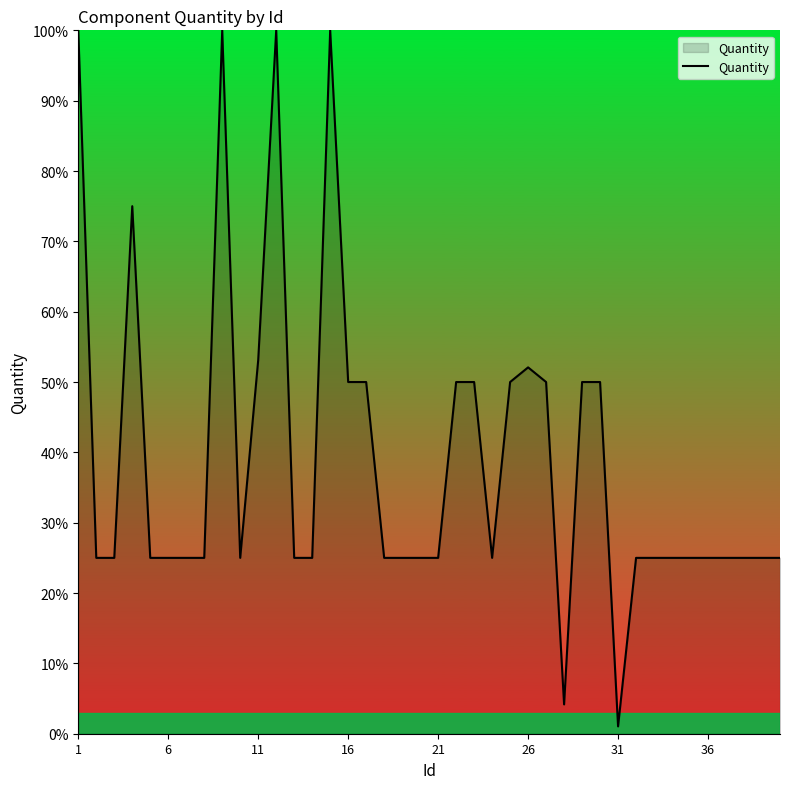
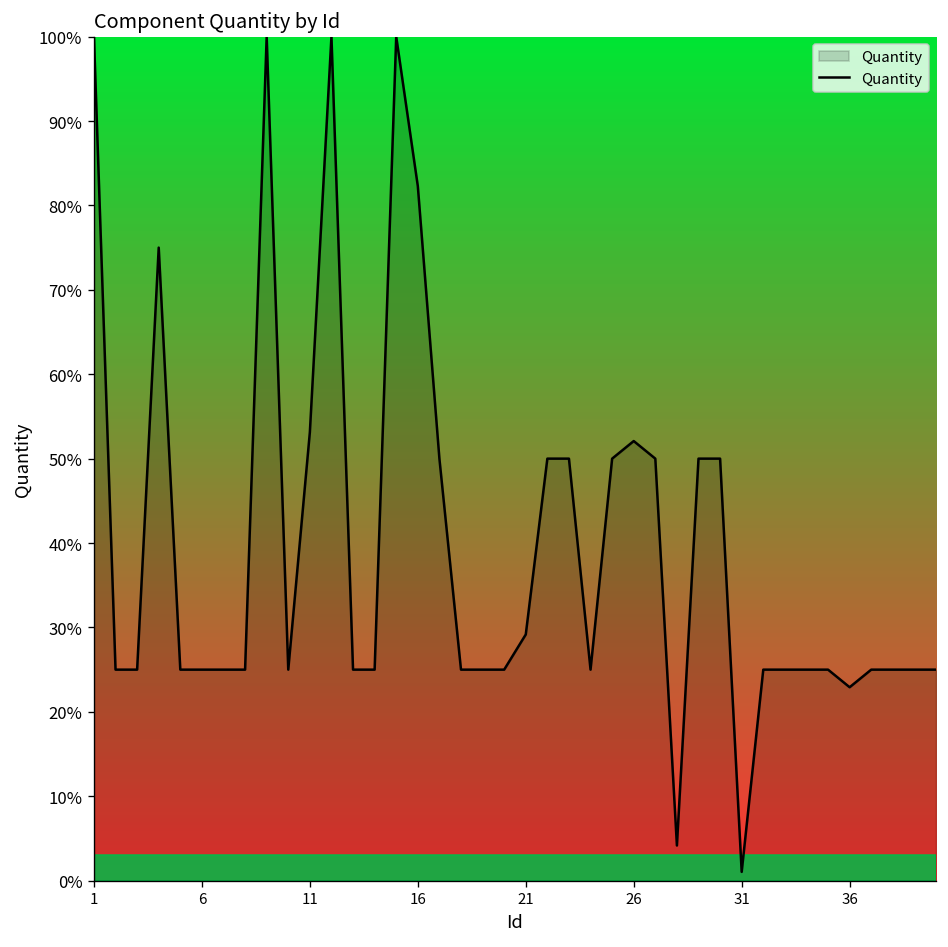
  {
    "1": "100%",
    "6": "25%",
    "11": "53%",
-   "16": "50%",
-   "21": "25%",
+   "16": "82%",
+   "21": "29%",
    "26": "52%",
-   "36": "25%"
+   "36": "23%"
  }
